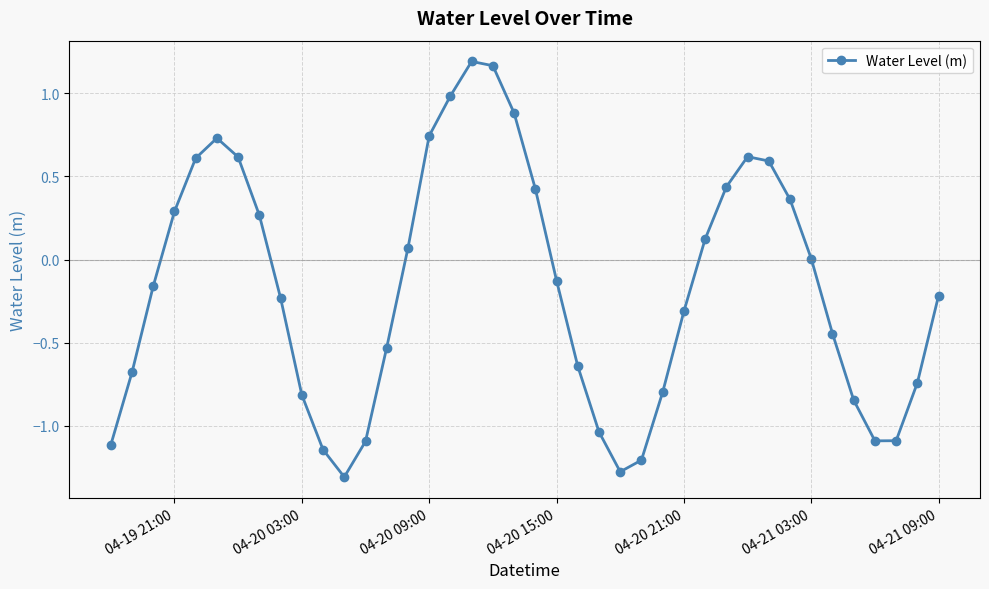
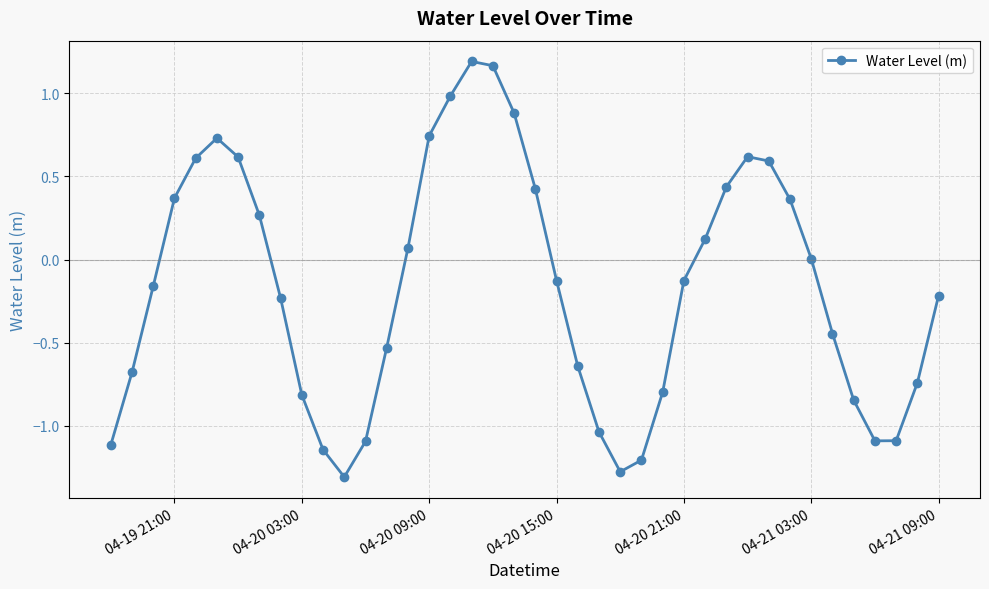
  {
-   "04-19 21:00": 0.29,
+   "04-19 21:00": 0.37,
    "04-20 03:00": -0.81,
    "04-20 09:00": 0.74,
    "04-20 15:00": -0.13,
-   "04-20 21:00": -0.31,
+   "04-20 21:00": -0.13,
    "04-21 03:00": 0.01,
    "04-21 09:00": -0.22
  }
